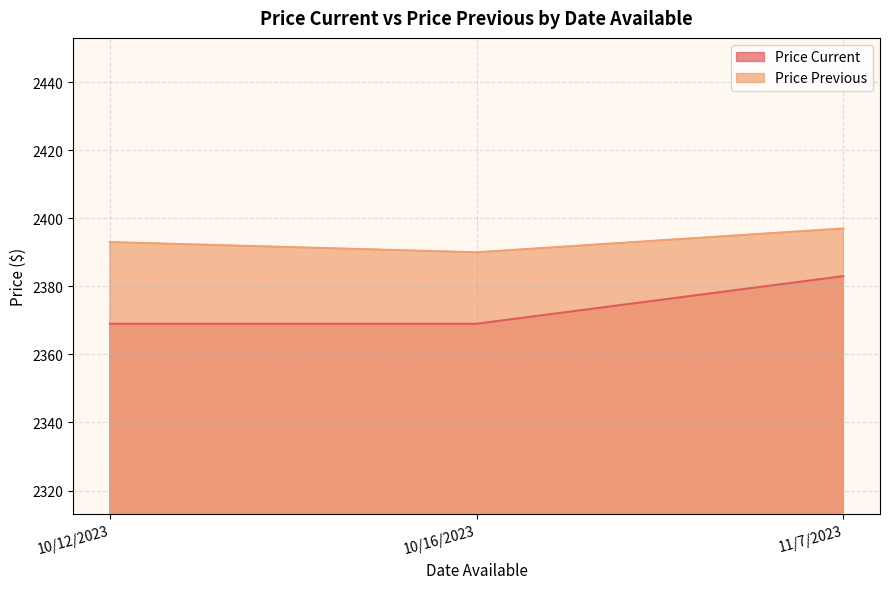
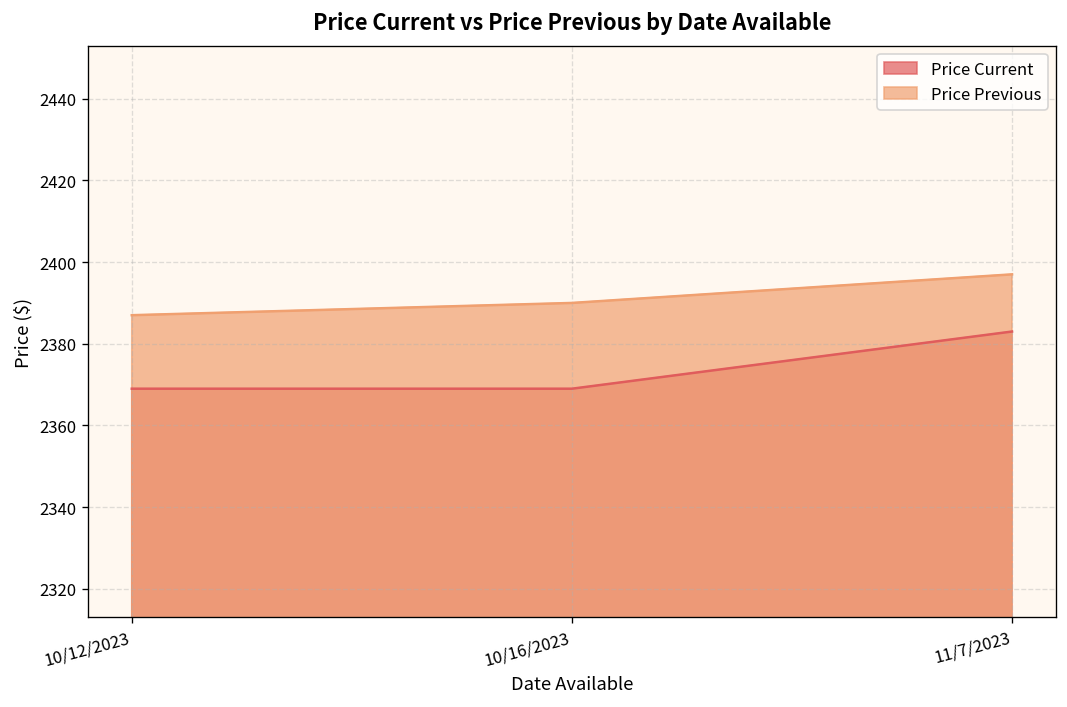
  {
    "Price Current": {
      "10/12/2023": 2369,
      "10/16/2023": 2369,
      "11/7/2023": 2383
    },
    "Price Previous": {
-     "10/12/2023": 2393,
+     "10/12/2023": 2387,
      "10/16/2023": 2390,
      "11/7/2023": 2397
    }
  }
